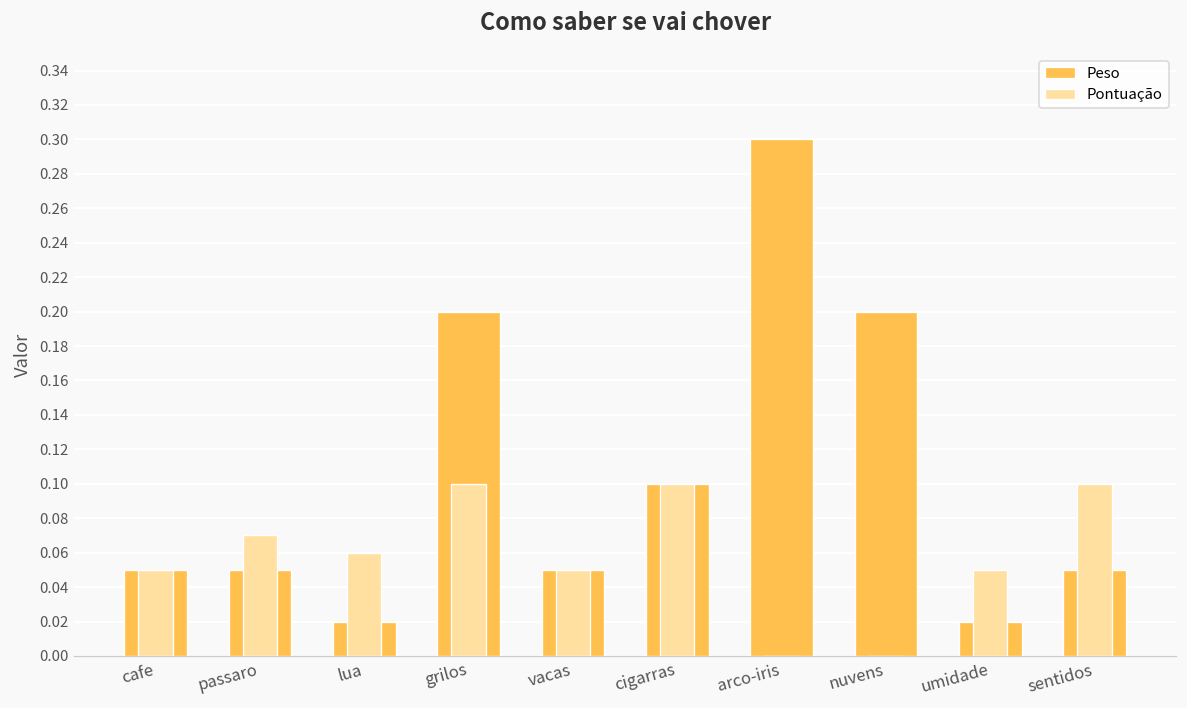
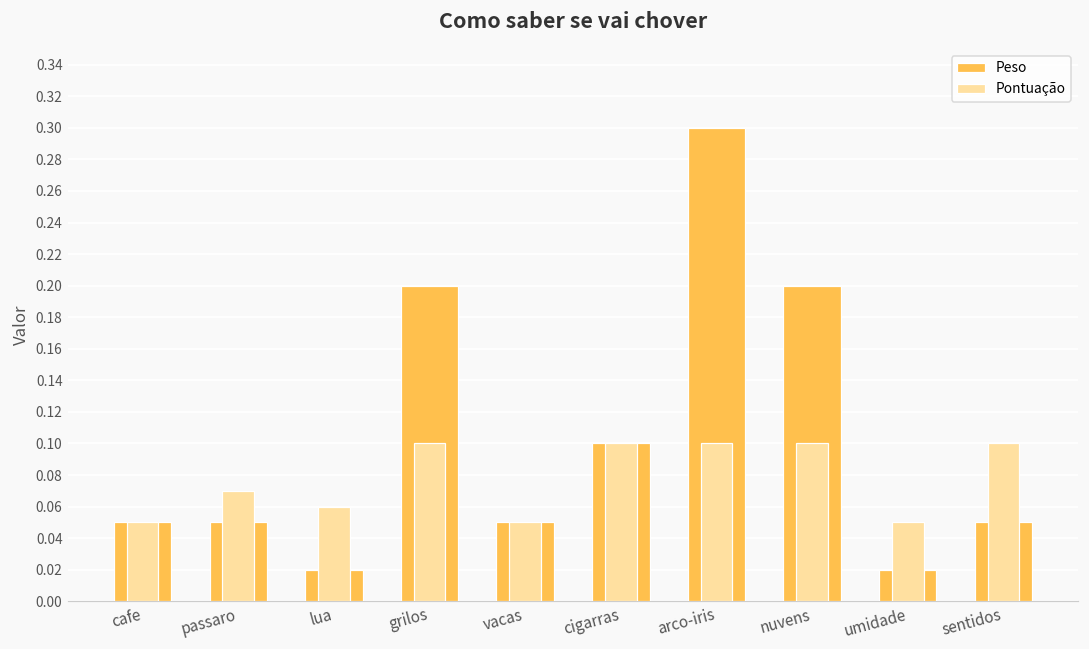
  {
    "Peso": {
      "cafe": 0.050,
      "grilos": 0.2,
      "vacas": 0.050,
      "cigarras": 0.1,
      "arco-iris": 0.3,
      "nuvens": 0.2
    },
    "Pontuação": {
      "cafe": 0.050,
      "passaro": 0.070,
      "lua": 0.060,
      "vacas": 0.050,
      "cigarras": 0.1,
-     "arco-iris": 0.0,
-     "nuvens": 0.0,
+     "arco-iris": 0.1,
+     "nuvens": 0.1,
      "umidade": 0.050,
      "sentidos": 0.1
    }
  }
